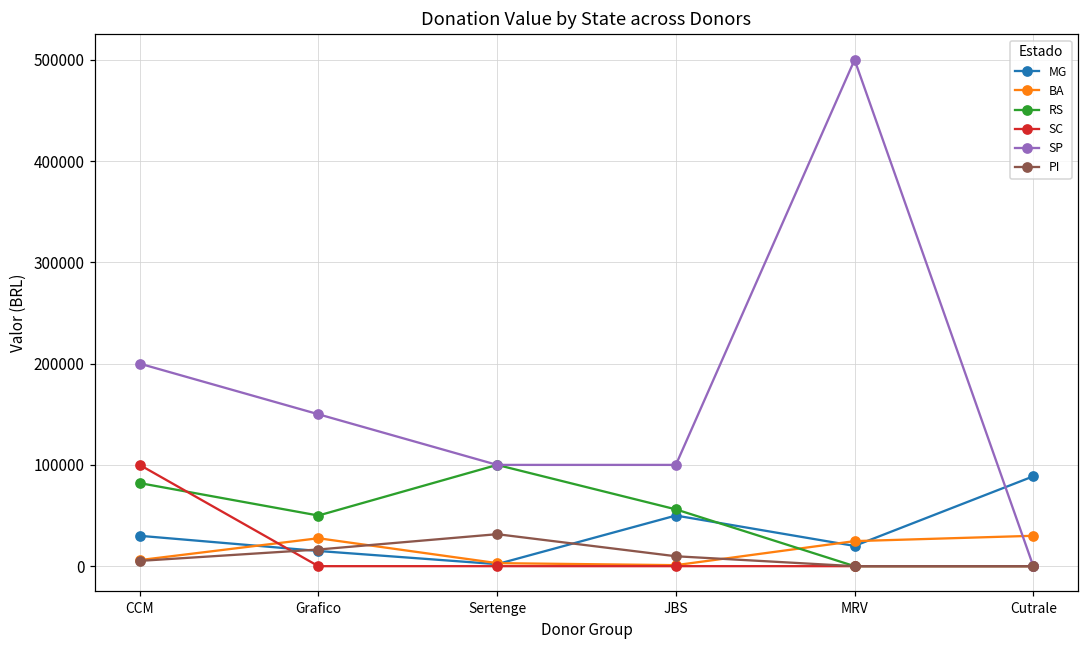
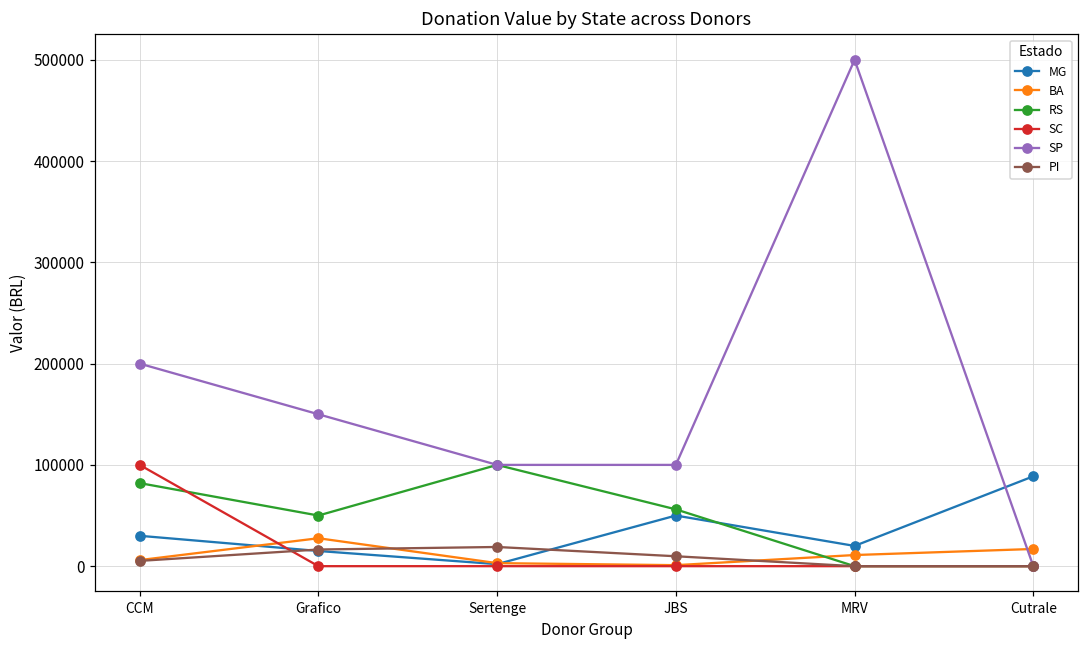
  {
    "MG": {
      "CCM": 30000,
      "JBS": 50000,
      "MRV": 20000,
      "Cutrale": 90000
    },
    "BA": {
      "Grafico": 30000,
-     "MRV": 20000,
-     "Cutrale": 30000
+     "MRV": 10000,
+     "Cutrale": 20000
    },
    "RS": {
      "CCM": 80000,
      "Grafico": 50000,
      "JBS": 60000
    },
    "SC": {
      "CCM": 100000,
      "Grafico": 0
    },
    "SP": {
      "CCM": 200000,
      "Grafico": 150000,
      "JBS": 100000,
      "MRV": 500000
    },
    "PI": {
-     "Sertenge": 30000,
+     "Sertenge": 20000,
      "JBS": 10000
    }
  }
